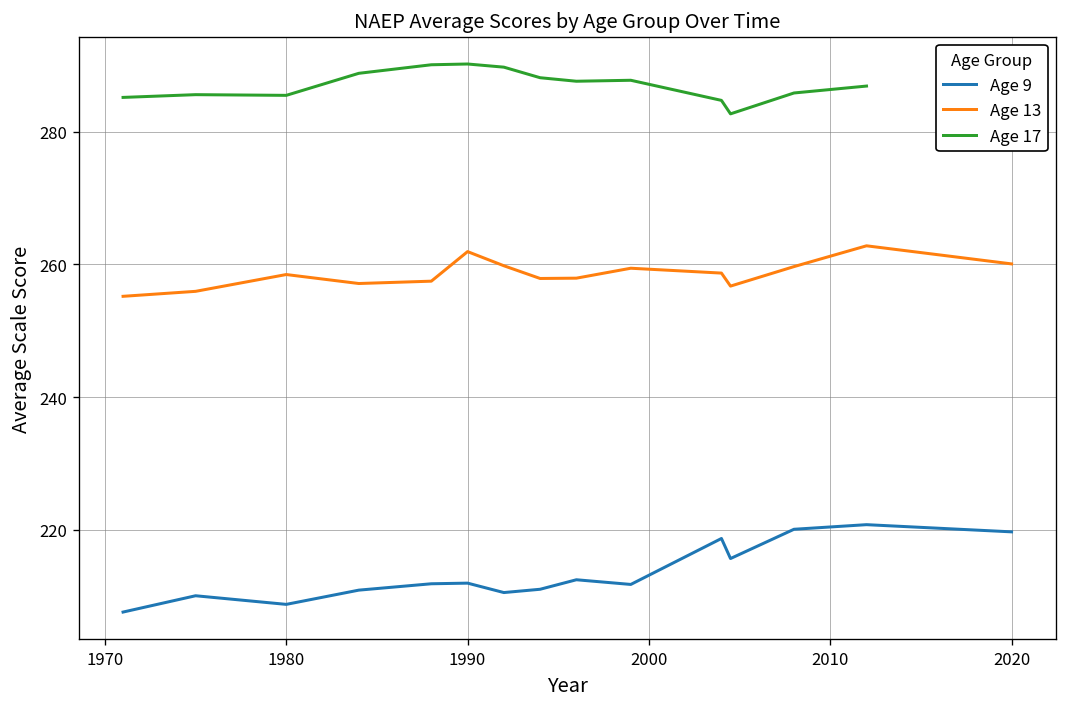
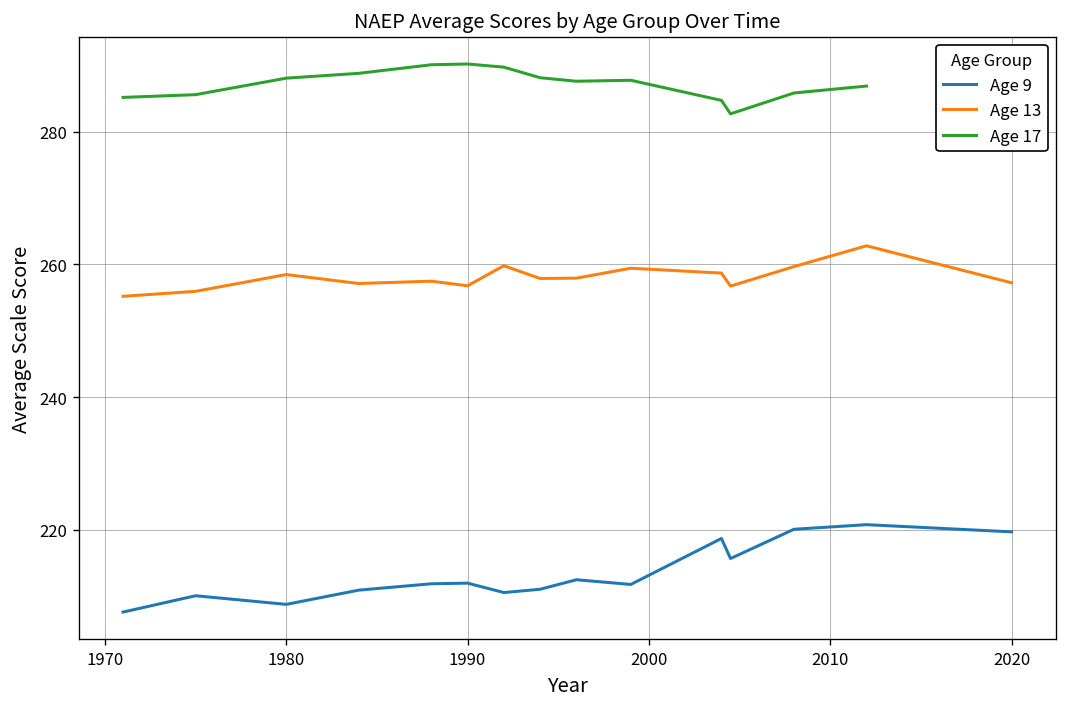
  {
    "Age 9": {
      "1980": 209,
      "1990": 212,
      "2020": 220
    },
    "Age 13": {
      "1980": 258,
-     "1990": 262,
-     "2020": 260
+     "1990": 257,
+     "2020": 257
    },
    "Age 17": {
-     "1980": 285,
+     "1980": 288,
      "1990": 290
    }
  }
